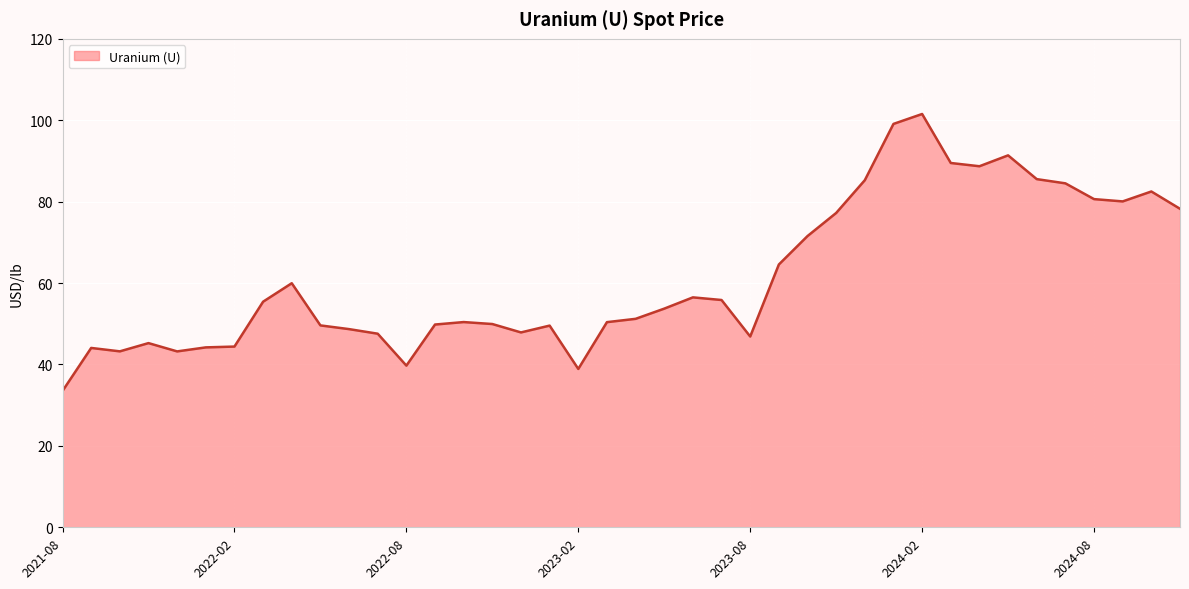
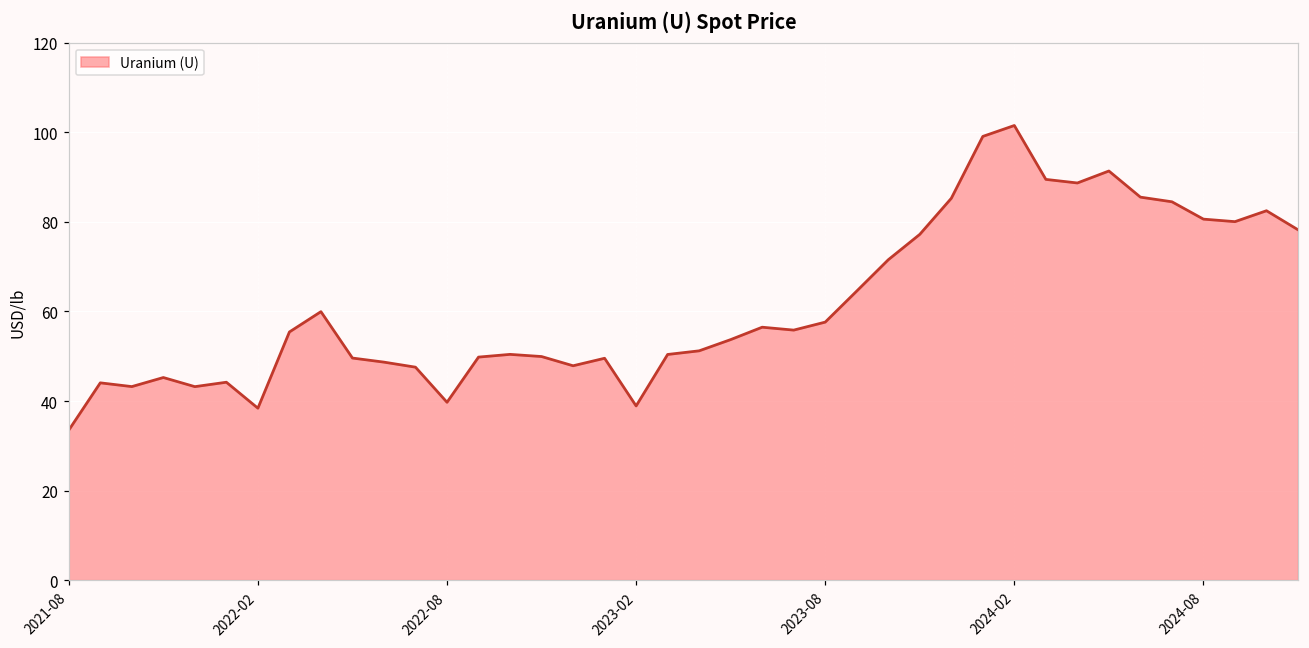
  {
    "2021-08": 34,
-   "2022-02": 44,
+   "2022-02": 38,
    "2022-08": 40,
    "2023-02": 39,
-   "2023-08": 47,
+   "2023-08": 58,
    "2024-02": 102,
    "2024-08": 81
  }
